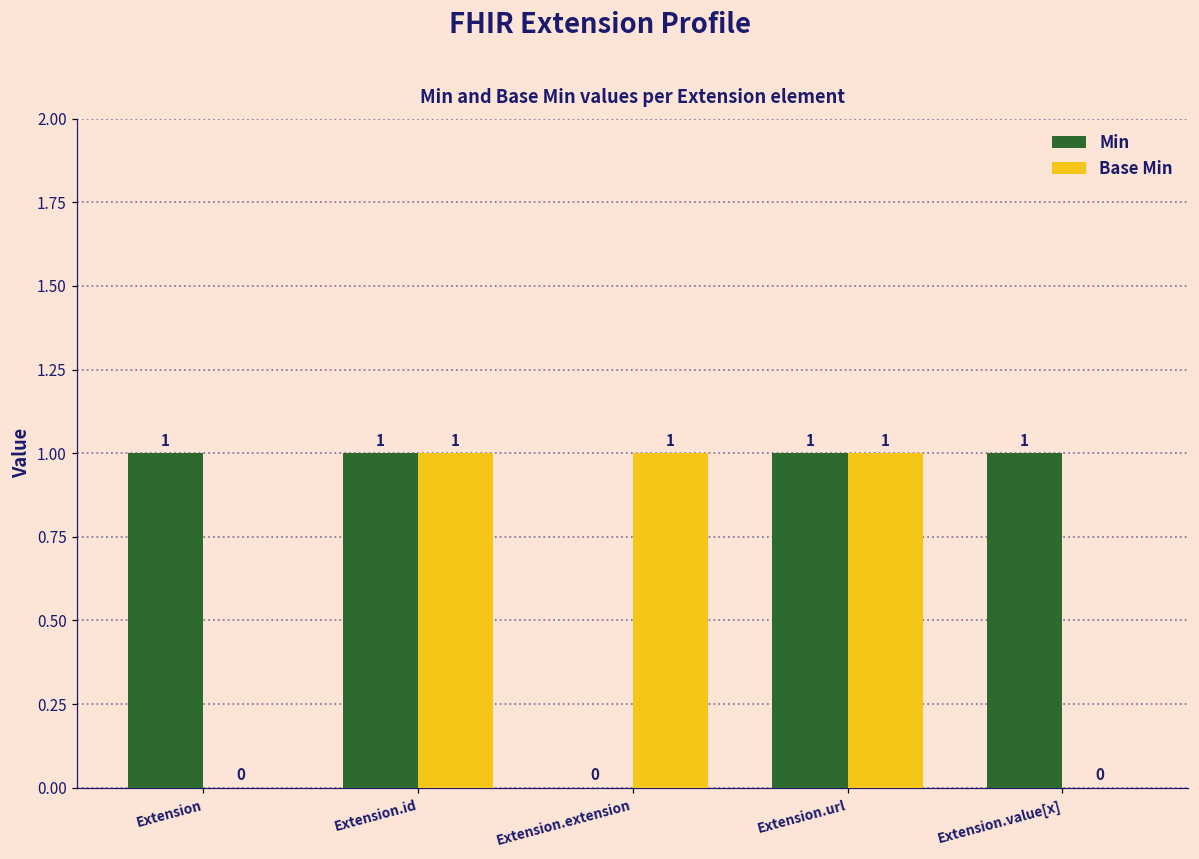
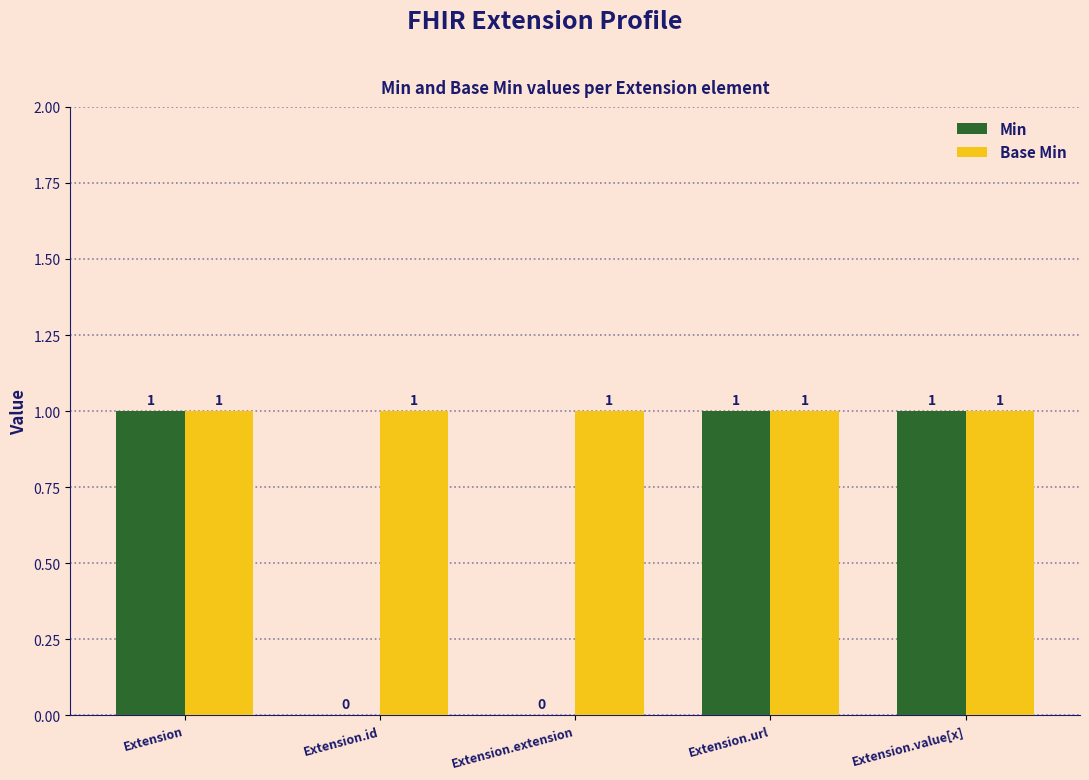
  {
    "Min": {
      "Extension": 1,
-     "Extension.id": 1,
+     "Extension.id": 0,
      "Extension.extension": 0,
      "Extension.url": 1,
      "Extension.value[x]": 1
    },
    "Base Min": {
-     "Extension": 0,
+     "Extension": 1,
      "Extension.id": 1,
      "Extension.extension": 1,
      "Extension.url": 1,
-     "Extension.value[x]": 0
+     "Extension.value[x]": 1
    }
  }
